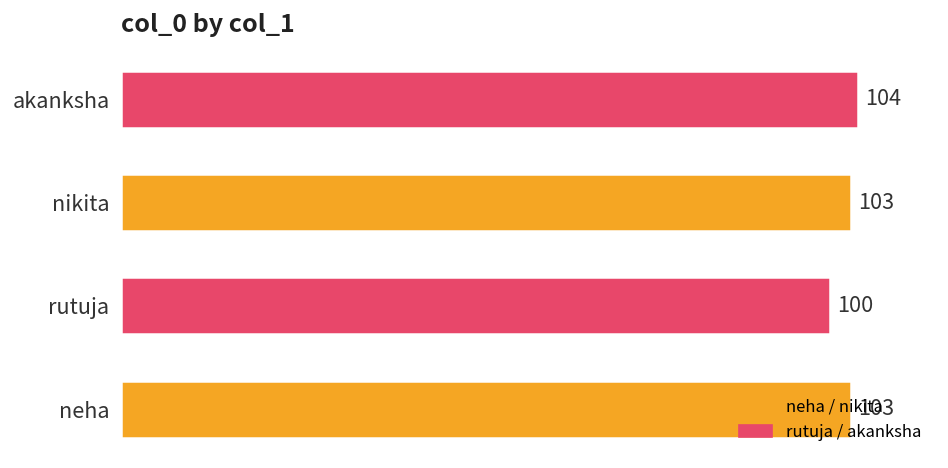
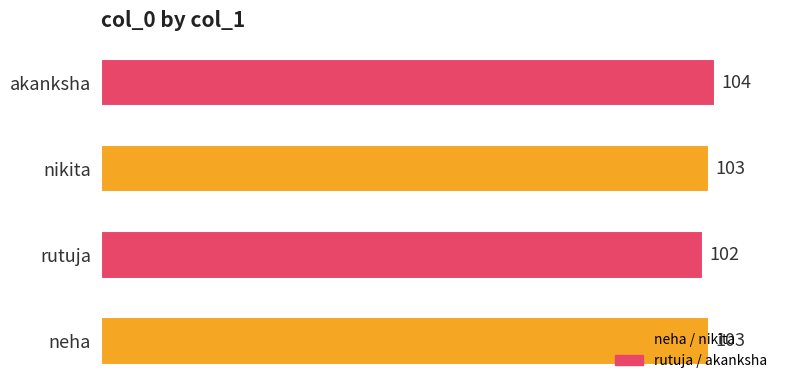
  {
    "akanksha": 104,
    "nikita": 103,
-   "rutuja": 100,
+   "rutuja": 102,
    "neha": 103
  }
